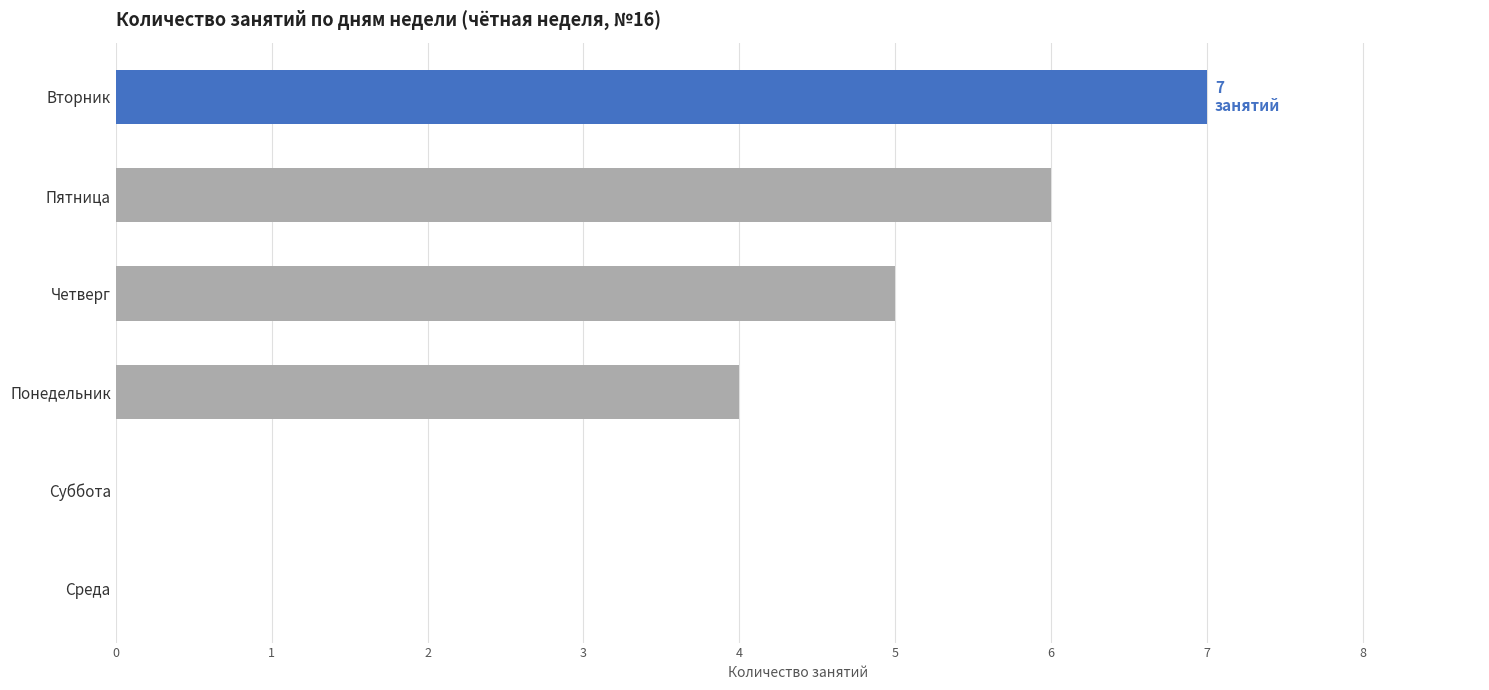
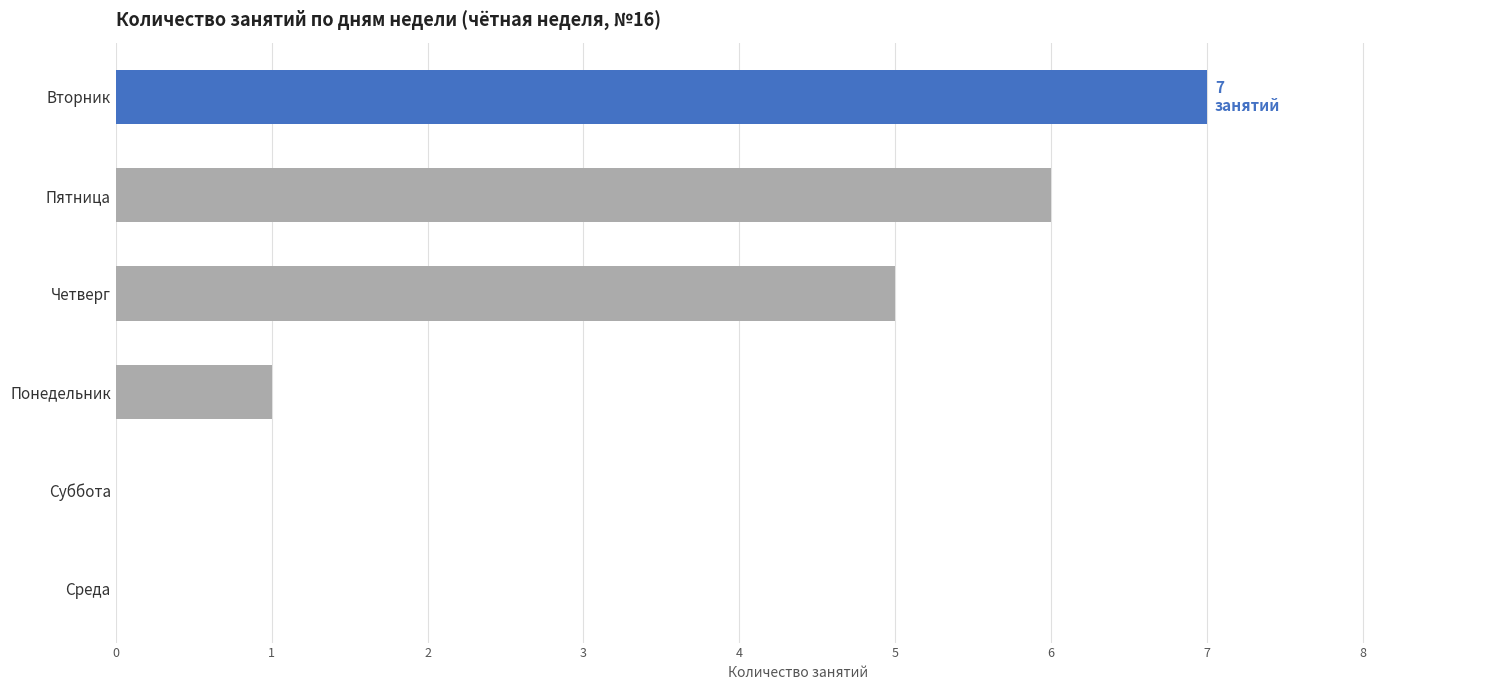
  {
    "Пятница": 6,
    "Четверг": 5,
-   "Понедельник": 4,
+   "Понедельник": 1,
    "Суббота": 0,
    "Среда": 0
  }
